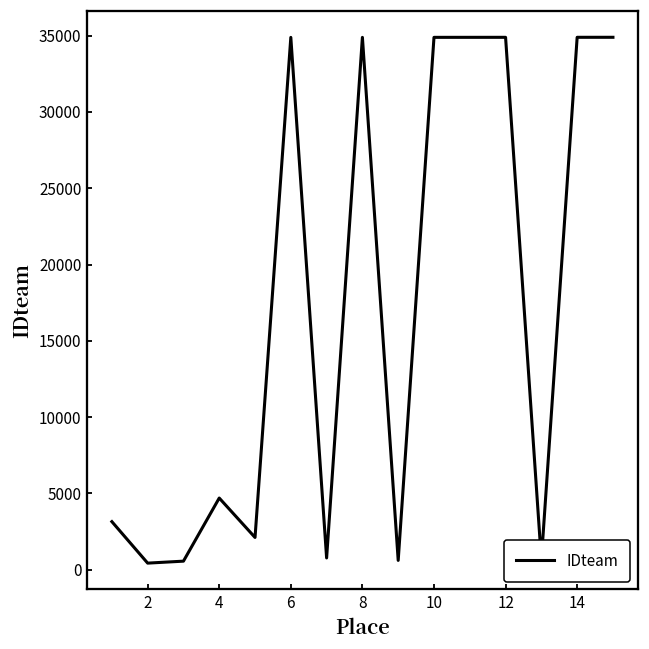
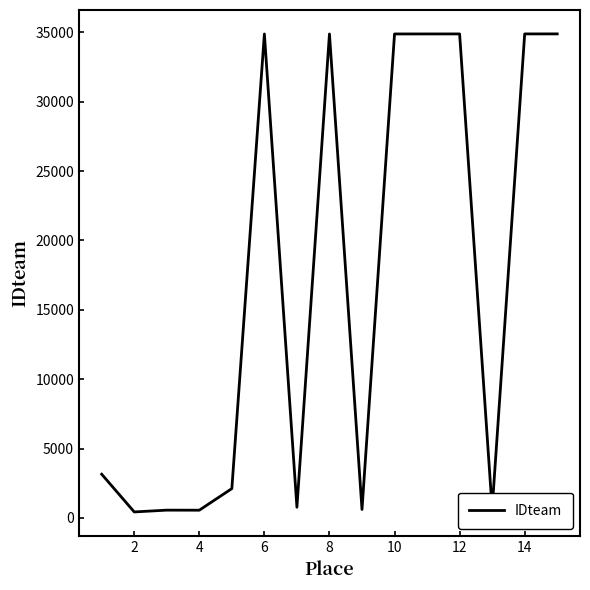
  {
    "2": 400,
-   "4": 4700,
+   "4": 600,
    "6": 34900,
    "8": 34900,
    "10": 34900,
    "12": 34900,
    "14": 34900
  }
